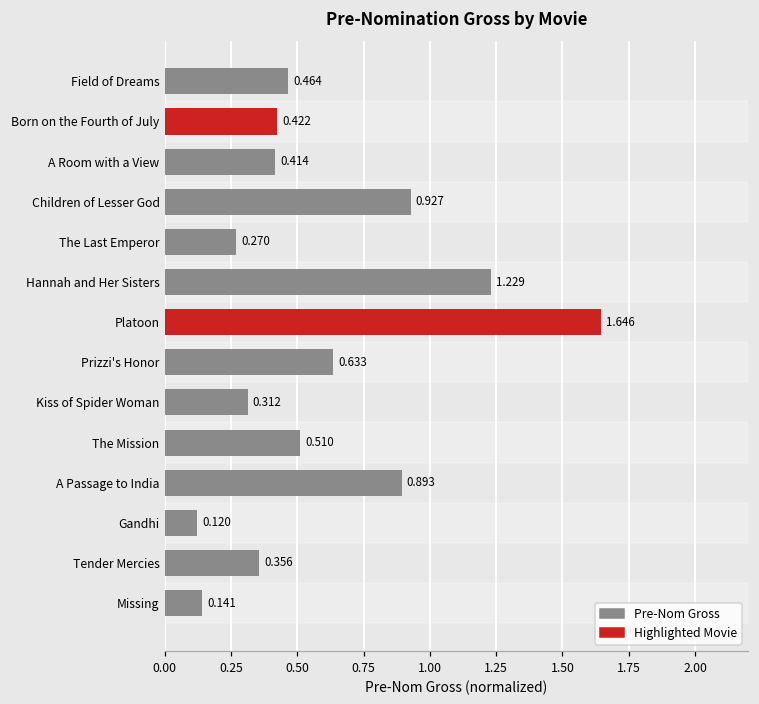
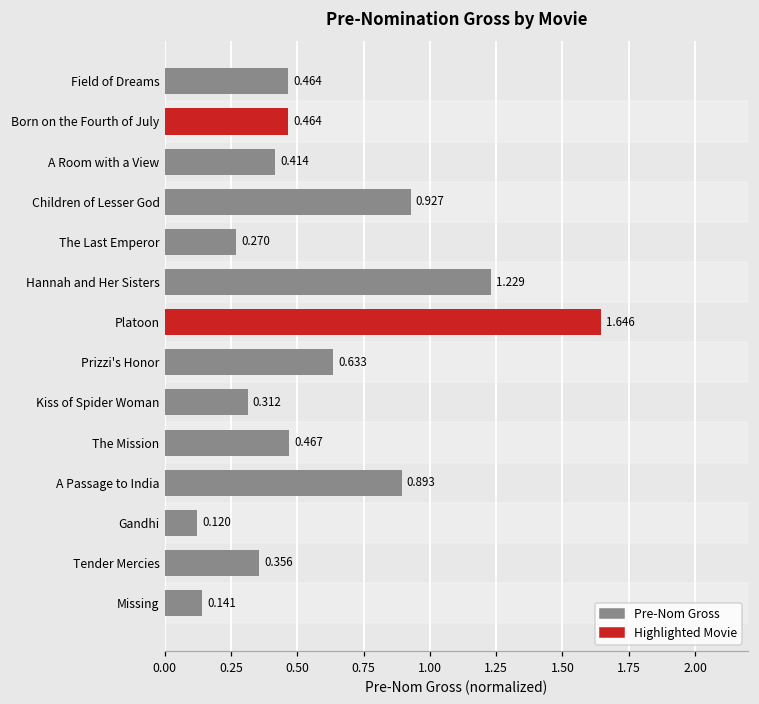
  {
    "Field of Dreams": 0.464,
-   "Born on the Fourth of July": 0.422,
+   "Born on the Fourth of July": 0.464,
    "A Room with a View": 0.414,
    "Children of Lesser God": 0.927,
    "The Last Emperor": 0.270,
    "Hannah and Her Sisters": 1.229,
    "Platoon": 1.646,
    "Prizzi's Honor": 0.633,
    "Kiss of Spider Woman": 0.312,
-   "The Mission": 0.510,
+   "The Mission": 0.467,
    "A Passage to India": 0.893,
    "Gandhi": 0.120,
    "Tender Mercies": 0.356,
    "Missing": 0.141
  }
